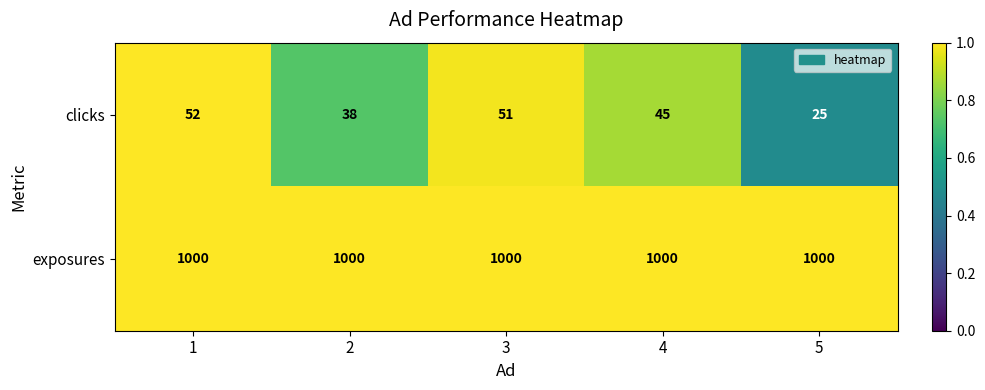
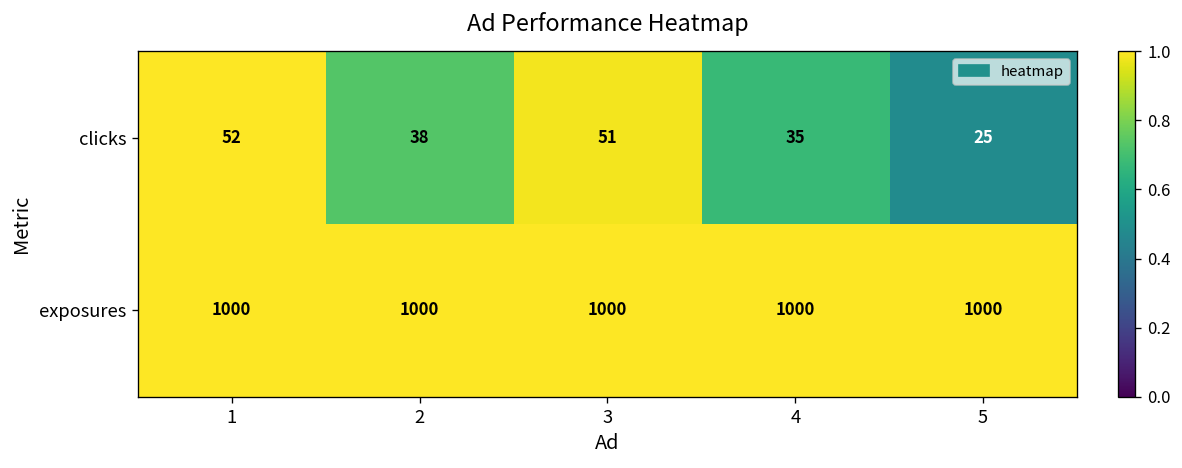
  {
    "clicks": {
      "1": 52,
      "2": 38,
      "3": 51,
-     "4": 45,
+     "4": 35,
      "5": 25
    },
    "exposures": {
      "1": 1000,
      "2": 1000,
      "3": 1000,
      "4": 1000,
      "5": 1000
    }
  }
